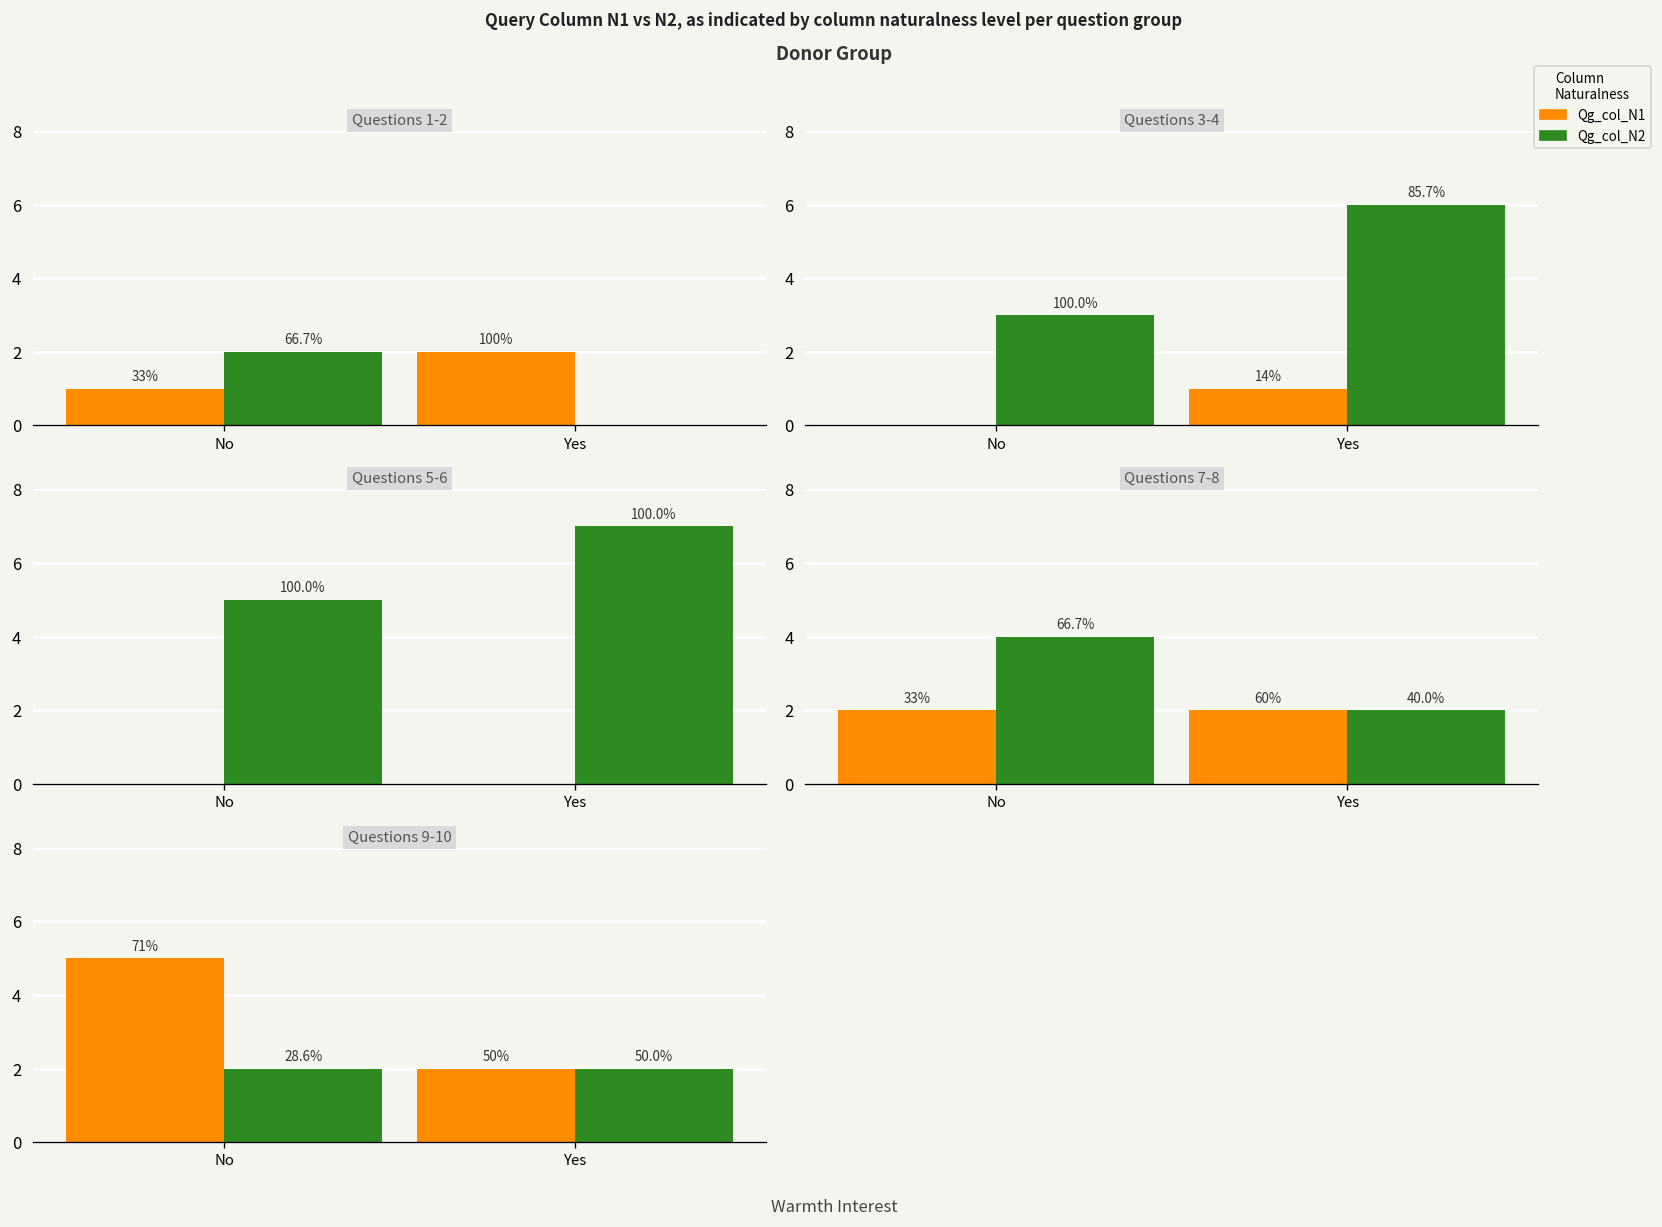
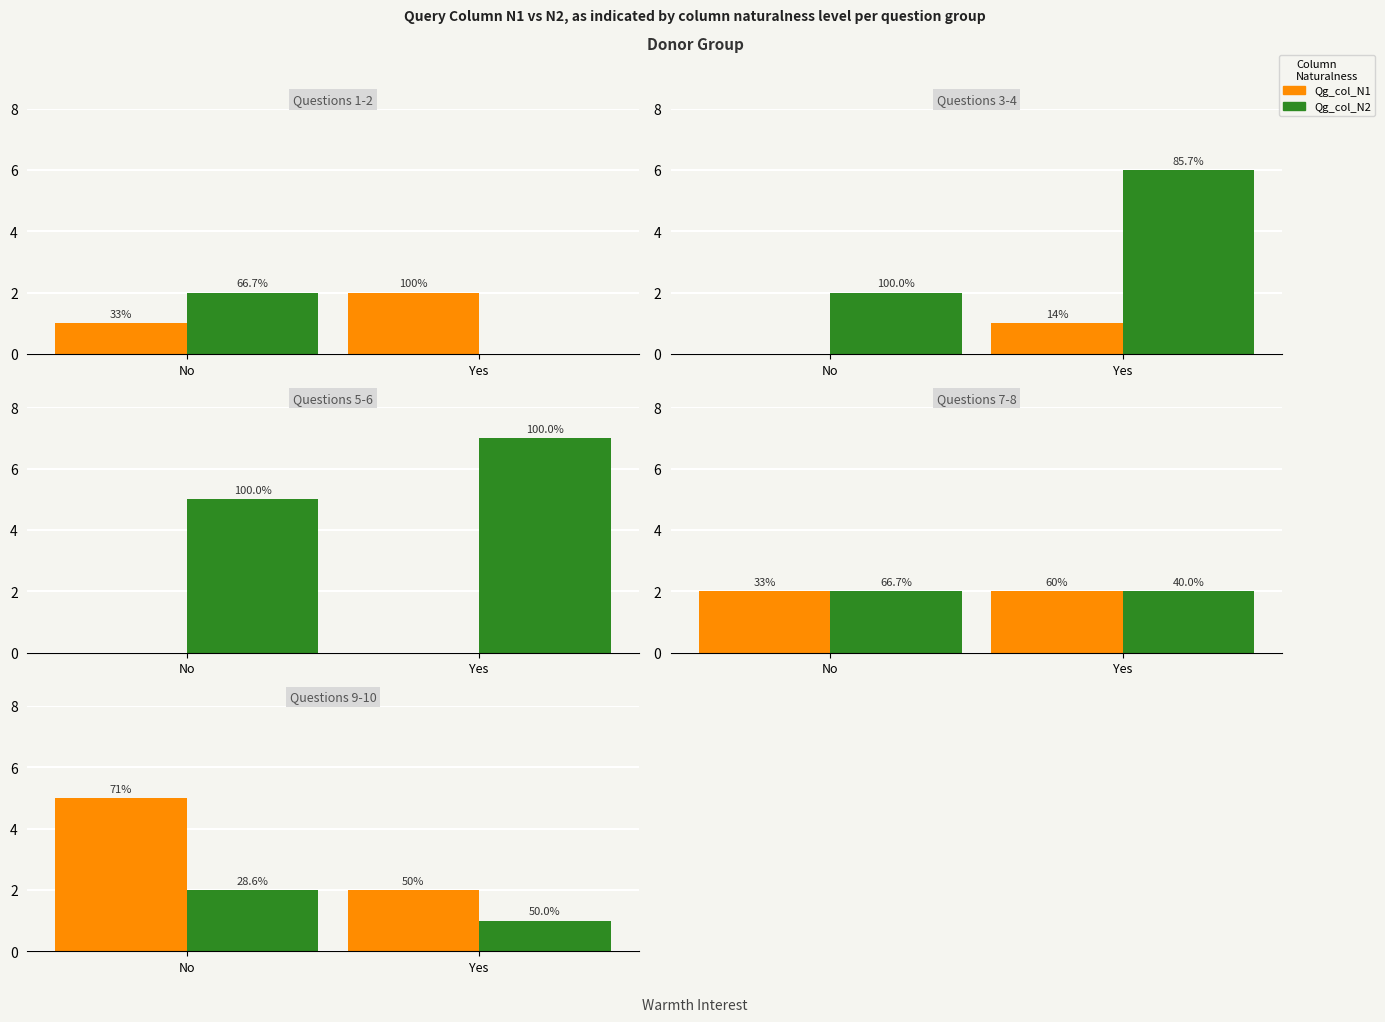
  {
    "Questions 1-2": {
      "Qg_col_N2": {
        "Yes": 0.0
      }
    },
    "Questions 3-4": {
      "Qg_col_N1": {
        "No": 0
      },
      "Qg_col_N2": {
-       "No": 3
+       "No": 2
      }
    },
    "Questions 5-6": {
      "Qg_col_N1": {
        "No": 0.0,
        "Yes": 0.0
      }
    },
    "Questions 7-8": {
      "Qg_col_N2": {
-       "No": 4
+       "No": 2
      }
    },
    "Questions 9-10": {
      "Qg_col_N2": {
-       "Yes": 2
+       "Yes": 1
      }
    }
  }
